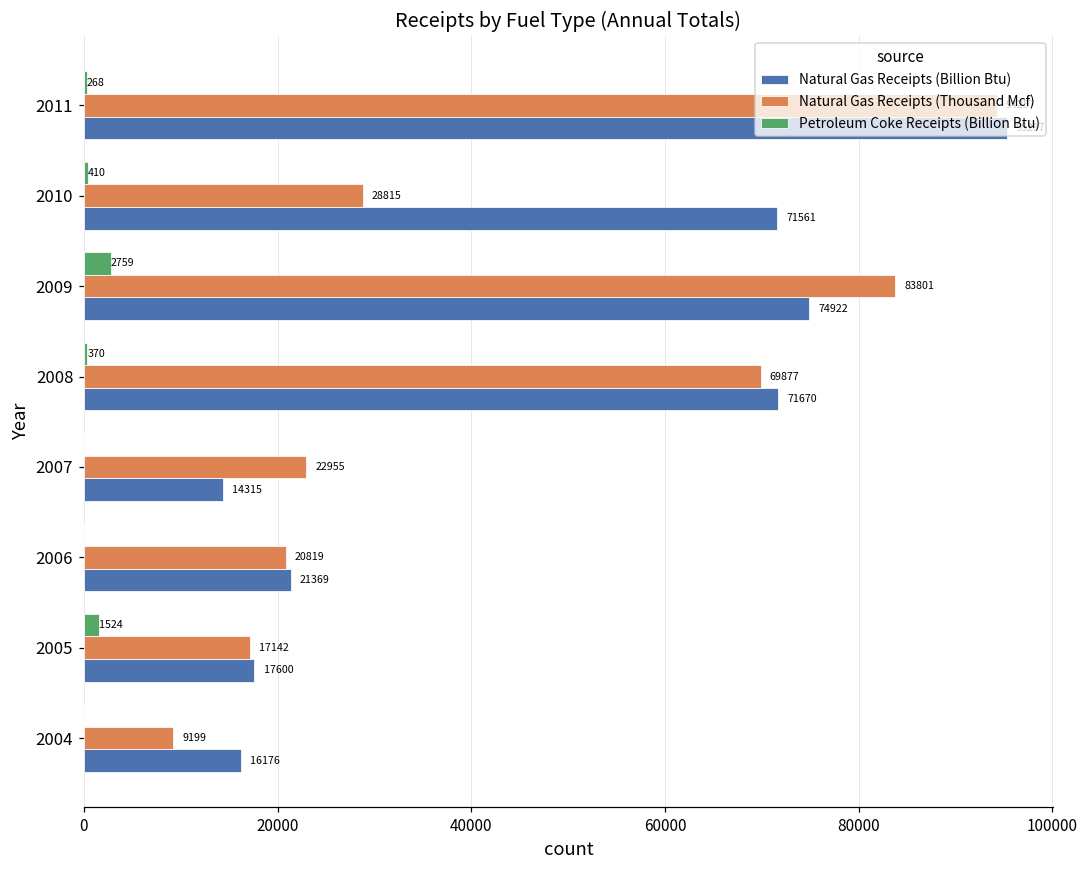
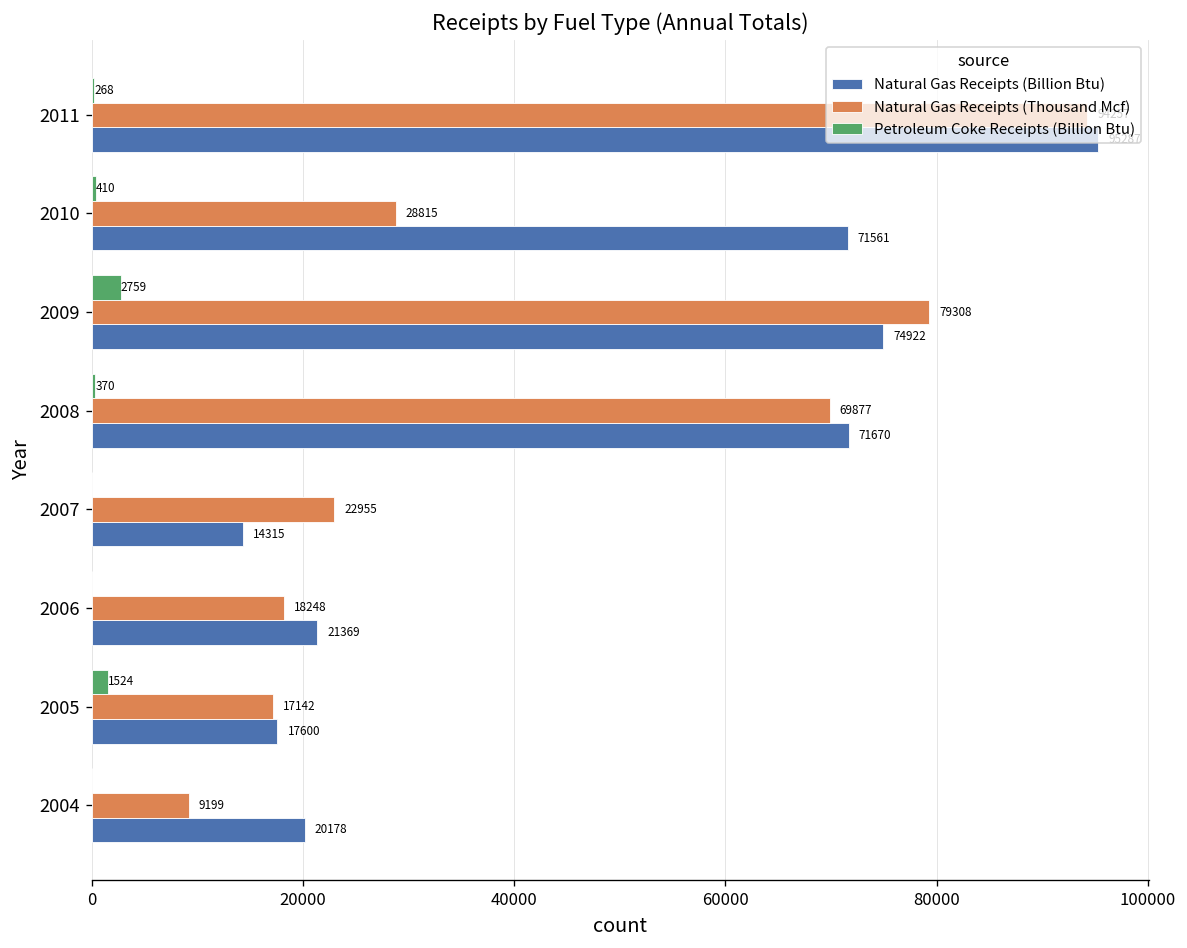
  {
    "Natural Gas Receipts (Billion Btu)": {
      "2010": 71561,
      "2009": 74922,
      "2008": 71670,
      "2007": 14315,
      "2006": 21369,
      "2005": 17600,
-     "2004": 16176
+     "2004": 20178
    },
    "Natural Gas Receipts (Thousand Mcf)": {
      "2010": 28815,
-     "2009": 83801,
+     "2009": 79308,
      "2008": 69877,
      "2007": 22955,
-     "2006": 20819,
+     "2006": 18248,
      "2005": 17142,
      "2004": 9199
    },
    "Petroleum Coke Receipts (Billion Btu)": {
      "2011": 268,
      "2010": 410,
      "2009": 2759,
      "2008": 370,
      "2005": 1524
    }
  }
